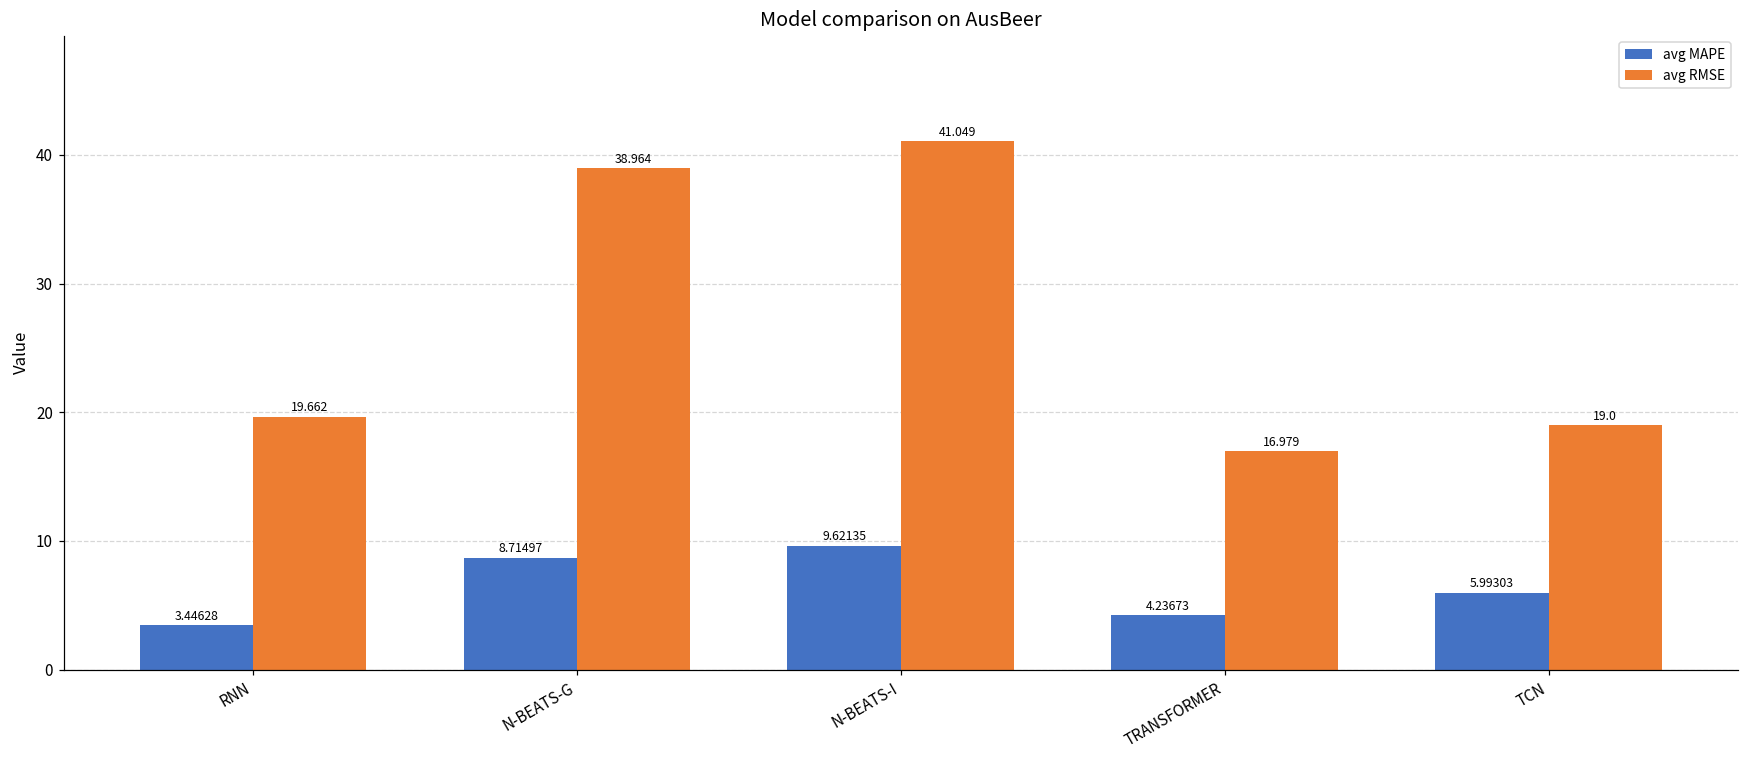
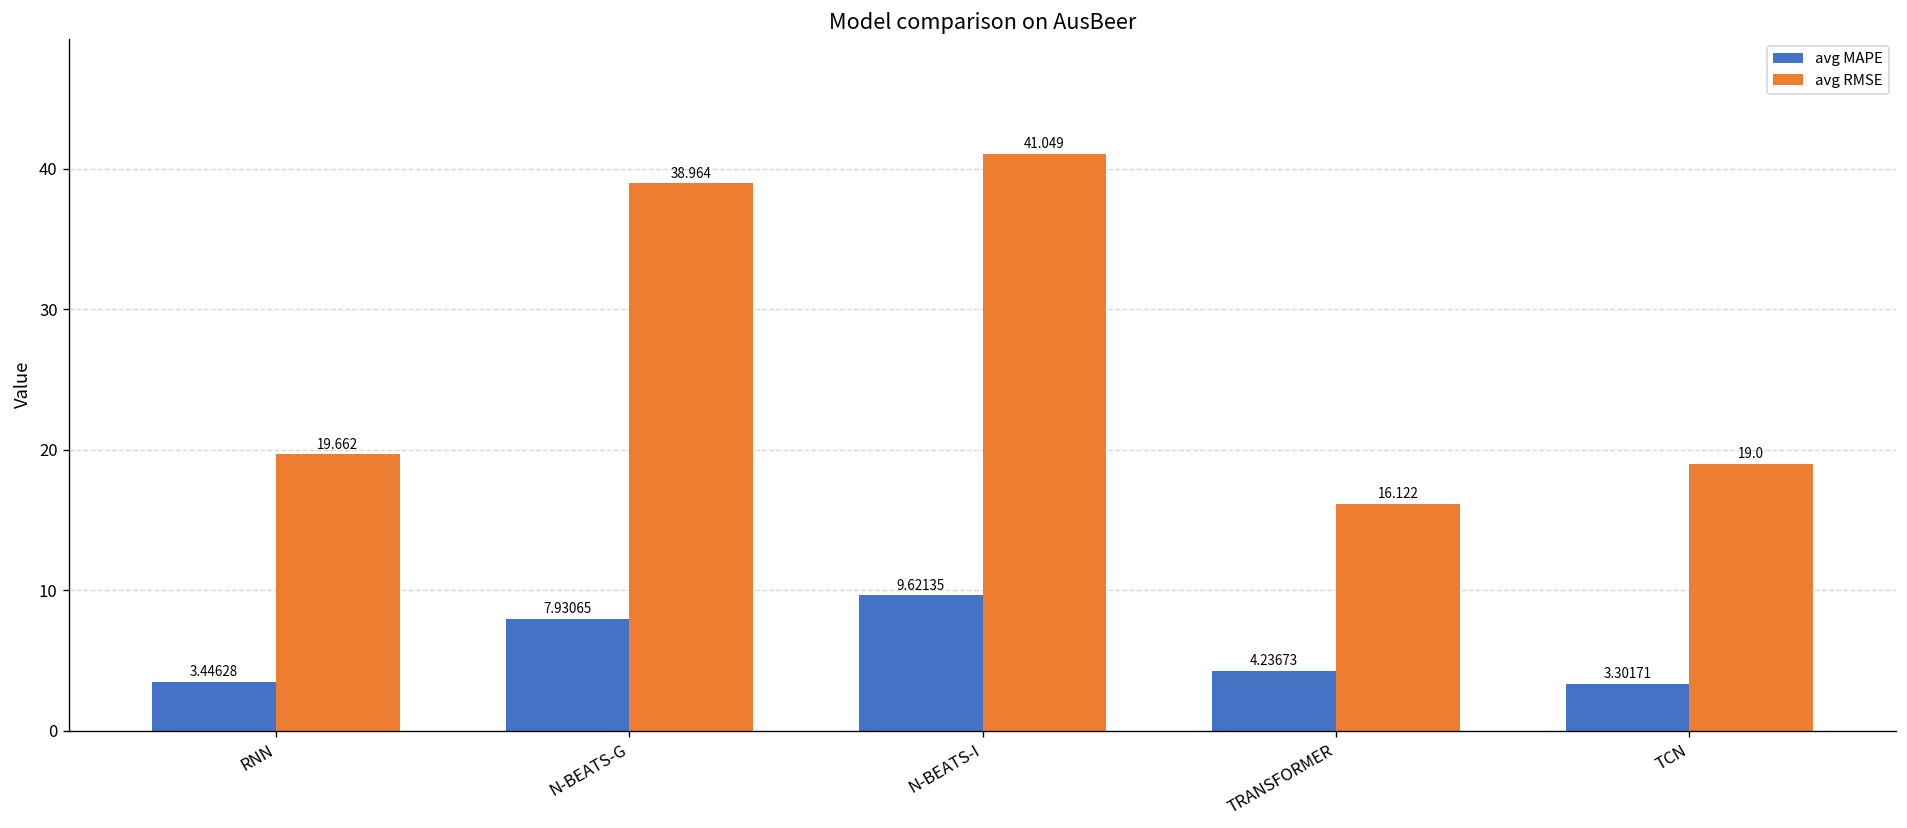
  {
    "avg MAPE": {
      "RNN": 3.44628,
-     "N-BEATS-G": 8.71497,
+     "N-BEATS-G": 7.93065,
      "N-BEATS-I": 9.62135,
      "TRANSFORMER": 4.23673,
-     "TCN": 5.99303
+     "TCN": 3.30171
    },
    "avg RMSE": {
      "RNN": 19.662,
      "N-BEATS-G": 38.964,
      "N-BEATS-I": 41.049,
-     "TRANSFORMER": 16.979,
+     "TRANSFORMER": 16.122,
      "TCN": 19.0
    }
  }
